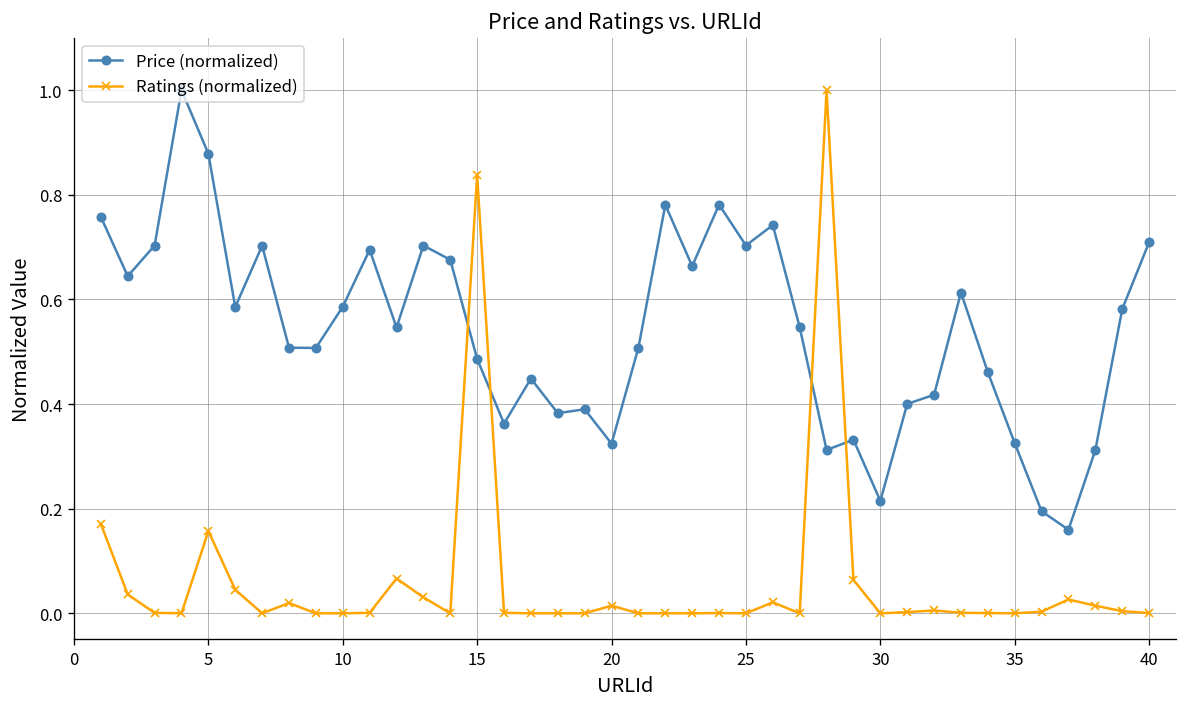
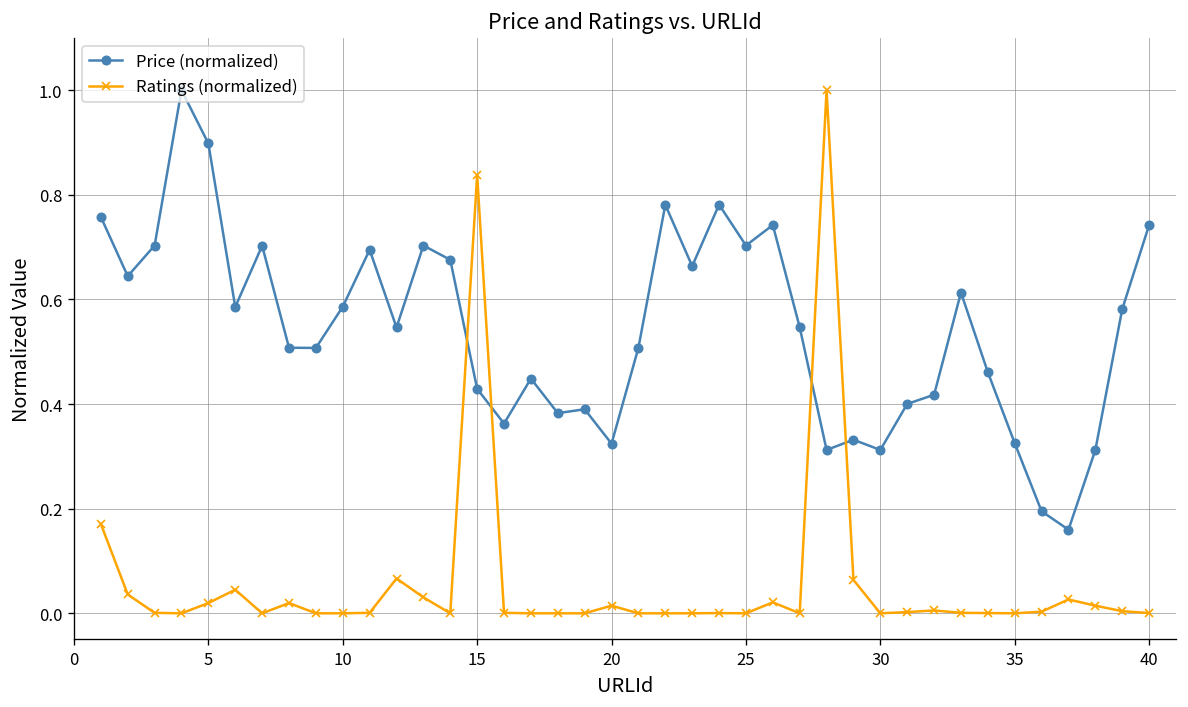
  {
    "Price (normalized)": {
-     "5": 0.88,
+     "5": 0.90,
      "10": 0.59,
-     "15": 0.49,
+     "15": 0.43,
      "20": 0.32,
      "25": 0.70,
-     "30": 0.21,
+     "30": 0.31,
      "35": 0.33,
-     "40": 0.71
+     "40": 0.74
    },
    "Ratings (normalized)": {
-     "5": 0.16,
+     "5": 0.02,
      "10": 0.00,
      "15": 0.84,
      "20": 0.01,
      "25": 0.00,
      "30": 0.00,
      "35": 0.00,
      "40": 0.00
    }
  }
